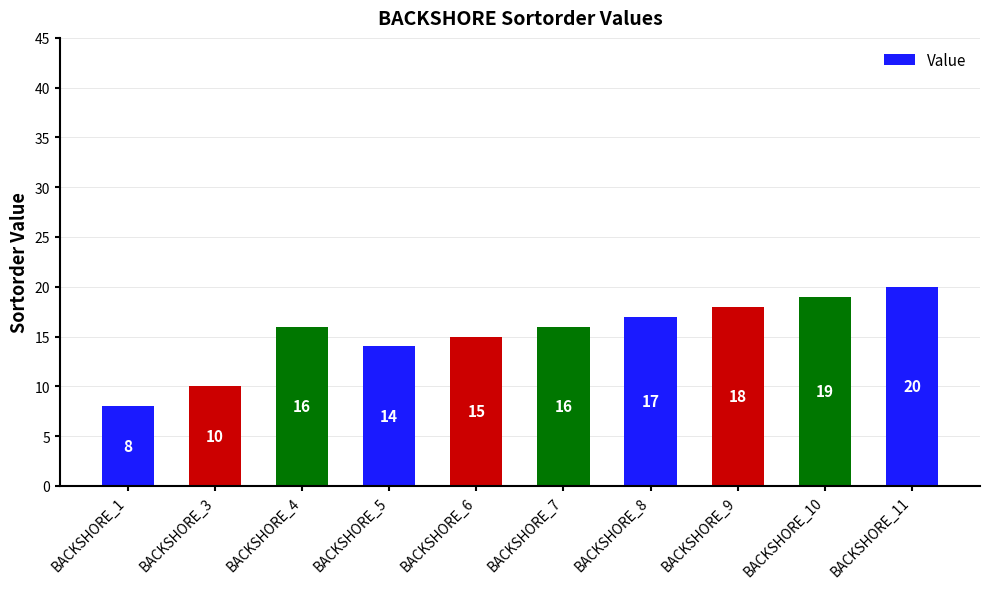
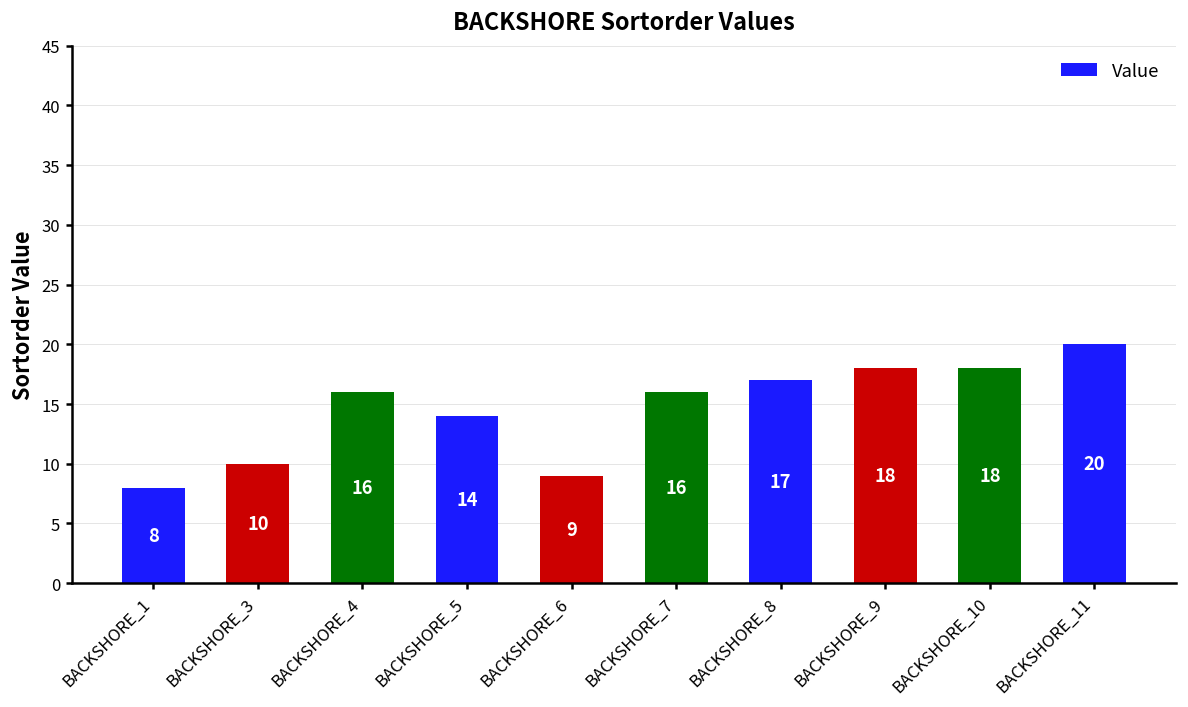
  {
    "BACKSHORE_1": 8,
    "BACKSHORE_3": 10,
    "BACKSHORE_4": 16,
    "BACKSHORE_5": 14,
-   "BACKSHORE_6": 15,
+   "BACKSHORE_6": 9,
    "BACKSHORE_7": 16,
    "BACKSHORE_8": 17,
    "BACKSHORE_9": 18,
-   "BACKSHORE_10": 19,
+   "BACKSHORE_10": 18,
    "BACKSHORE_11": 20
  }
